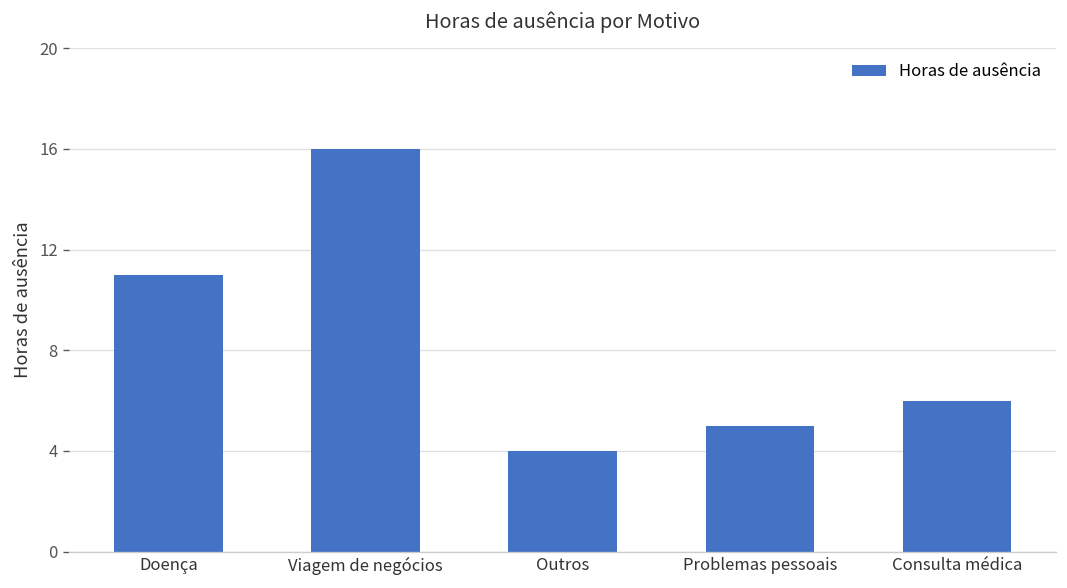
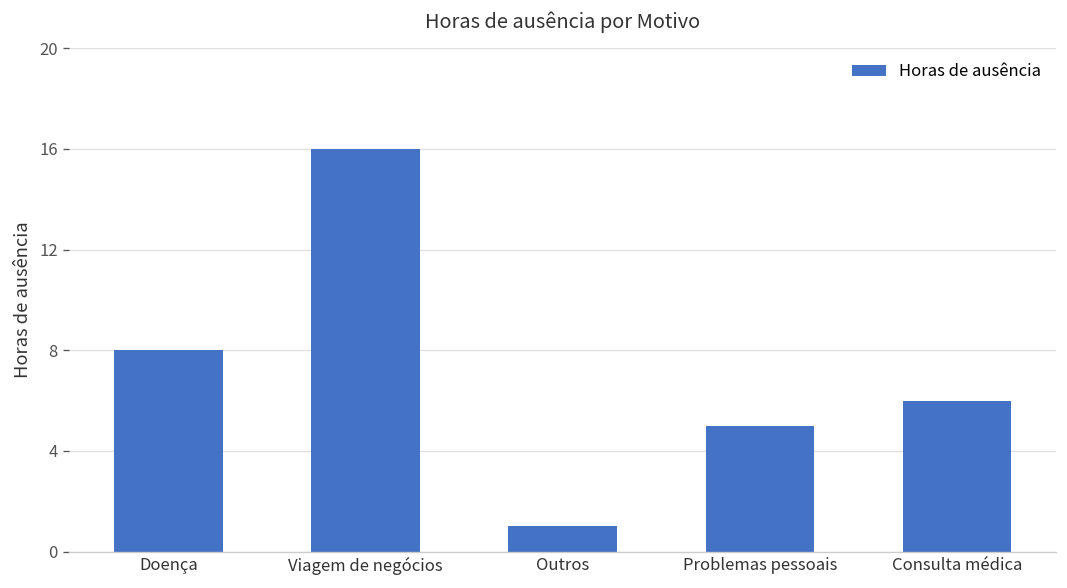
  {
-   "Doença": 11,
+   "Doença": 8,
    "Viagem de negócios": 16,
-   "Outros": 4,
+   "Outros": 1,
    "Problemas pessoais": 5,
    "Consulta médica": 6
  }
